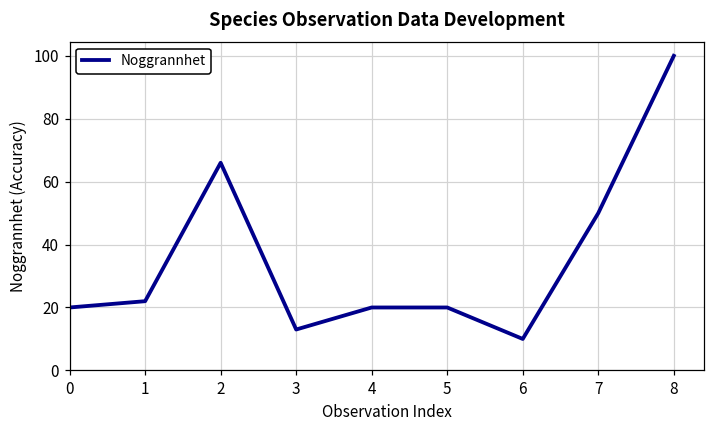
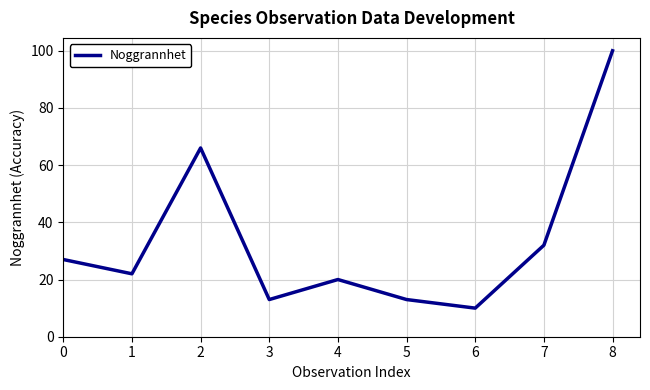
  {
-   "0": 20,
+   "0": 27,
    "1": 22,
    "2": 66,
    "3": 13,
    "4": 20,
-   "5": 20,
+   "5": 13,
    "6": 10,
-   "7": 50,
+   "7": 32,
    "8": 100
  }
